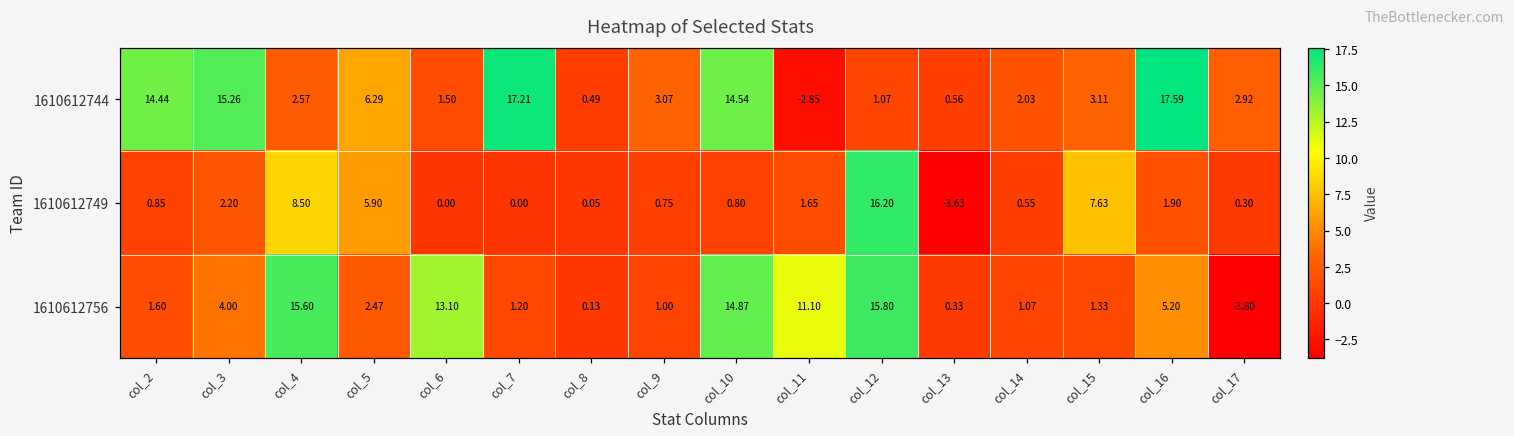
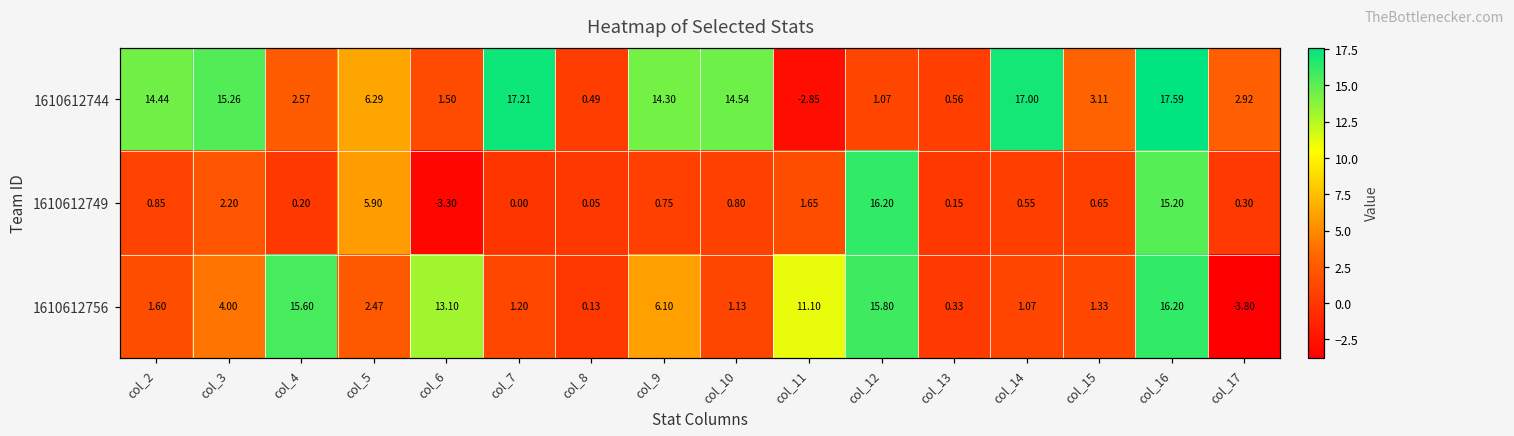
  {
    "1610612744": {
      "col_2": 14.44,
      "col_3": 15.26,
      "col_4": 2.57,
      "col_5": 6.29,
      "col_6": 1.50,
      "col_7": 17.21,
      "col_8": 0.49,
-     "col_9": 3.07,
+     "col_9": 14.30,
      "col_10": 14.54,
      "col_11": -2.85,
      "col_12": 1.07,
      "col_13": 0.56,
-     "col_14": 2.03,
+     "col_14": 17.00,
      "col_15": 3.11,
      "col_16": 17.59,
      "col_17": 2.92
    },
    "1610612749": {
      "col_2": 0.85,
      "col_3": 2.20,
-     "col_4": 8.50,
+     "col_4": 0.20,
      "col_5": 5.90,
-     "col_6": 0.00,
+     "col_6": -3.30,
      "col_7": 0.00,
      "col_8": 0.05,
      "col_9": 0.75,
      "col_10": 0.80,
      "col_11": 1.65,
      "col_12": 16.20,
-     "col_13": -3.63,
+     "col_13": 0.15,
      "col_14": 0.55,
-     "col_15": 7.63,
-     "col_16": 1.90,
+     "col_15": 0.65,
+     "col_16": 15.20,
      "col_17": 0.30
    },
    "1610612756": {
      "col_2": 1.60,
      "col_3": 4.00,
      "col_4": 15.60,
      "col_5": 2.47,
      "col_6": 13.10,
      "col_7": 1.20,
      "col_8": 0.13,
-     "col_9": 1.00,
-     "col_10": 14.87,
+     "col_9": 6.10,
+     "col_10": 1.13,
      "col_11": 11.10,
      "col_12": 15.80,
      "col_13": 0.33,
      "col_14": 1.07,
      "col_15": 1.33,
-     "col_16": 5.20,
+     "col_16": 16.20,
      "col_17": -3.80
    }
  }
